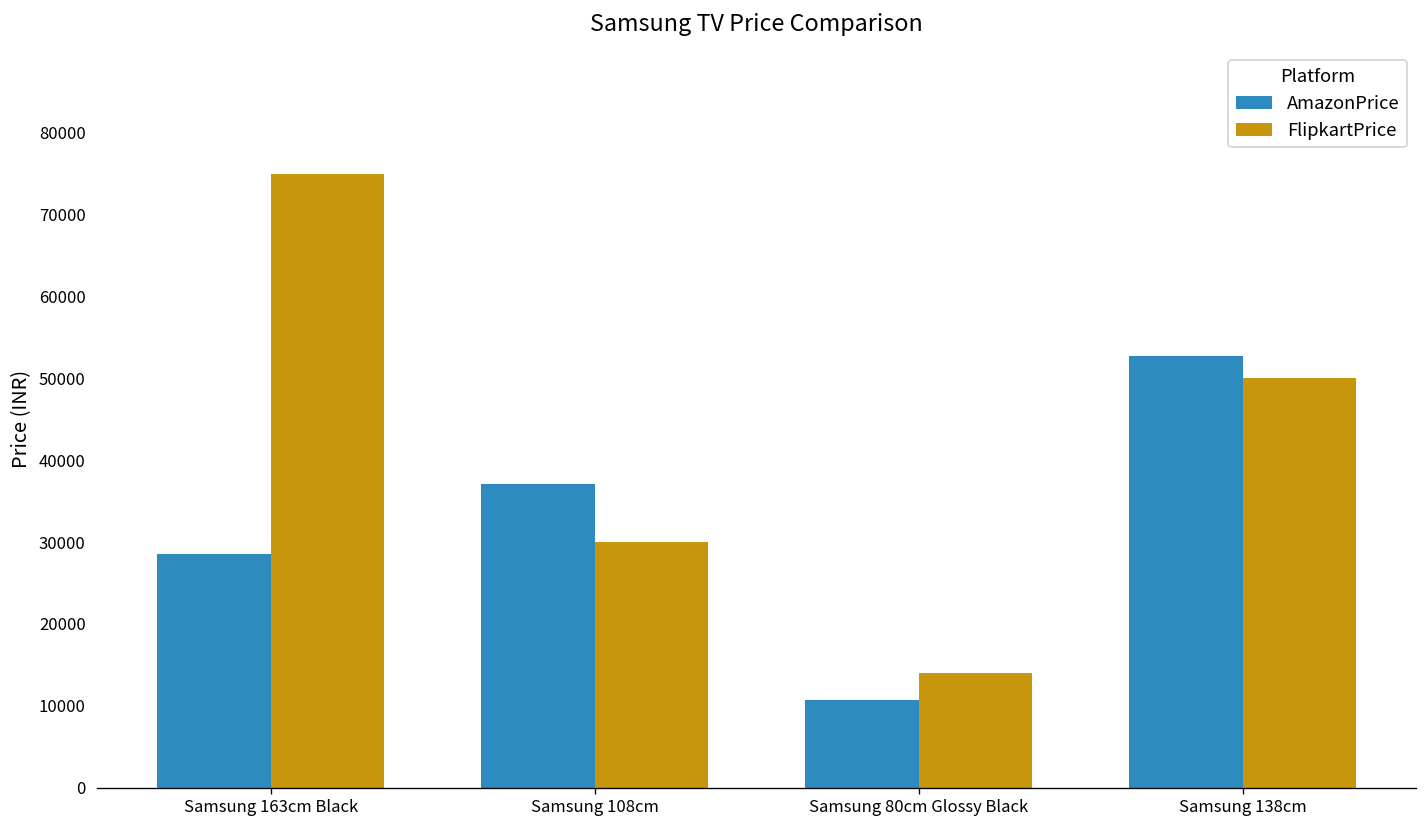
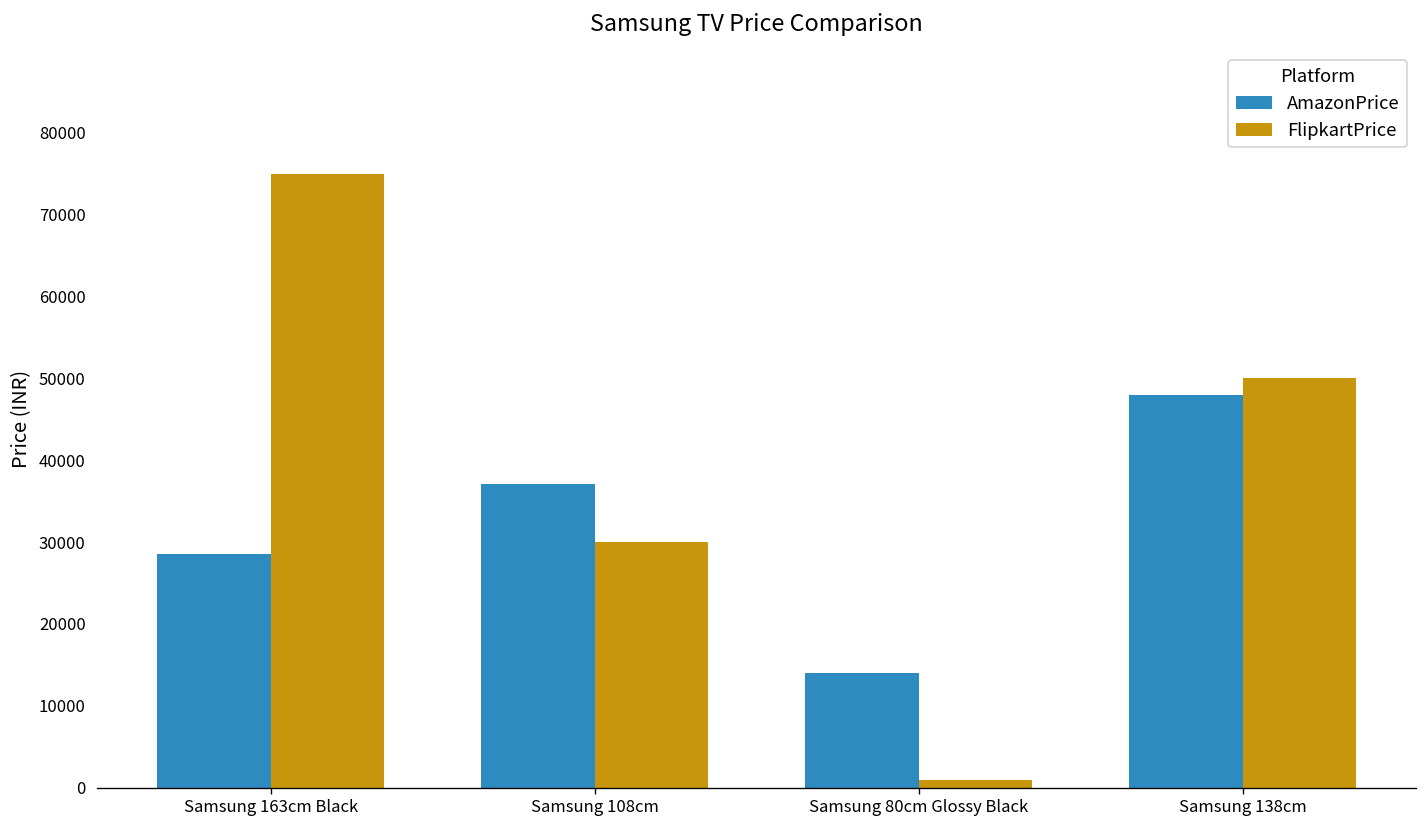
  {
    "AmazonPrice": {
      "Samsung 163cm Black": 29000,
      "Samsung 108cm": 37000,
-     "Samsung 80cm Glossy Black": 11000,
-     "Samsung 138cm": 53000
+     "Samsung 80cm Glossy Black": 14000,
+     "Samsung 138cm": 48000
    },
    "FlipkartPrice": {
      "Samsung 163cm Black": 75000,
      "Samsung 108cm": 30000,
-     "Samsung 80cm Glossy Black": 14000,
+     "Samsung 80cm Glossy Black": 1000,
      "Samsung 138cm": 50000
    }
  }
